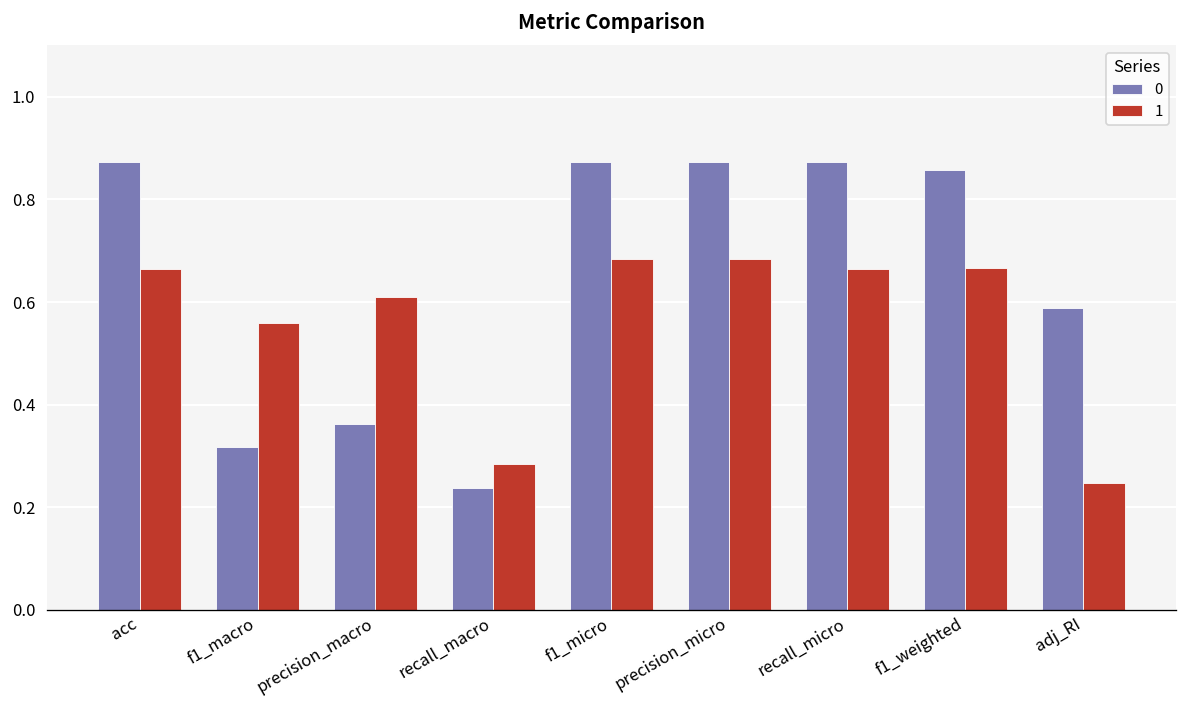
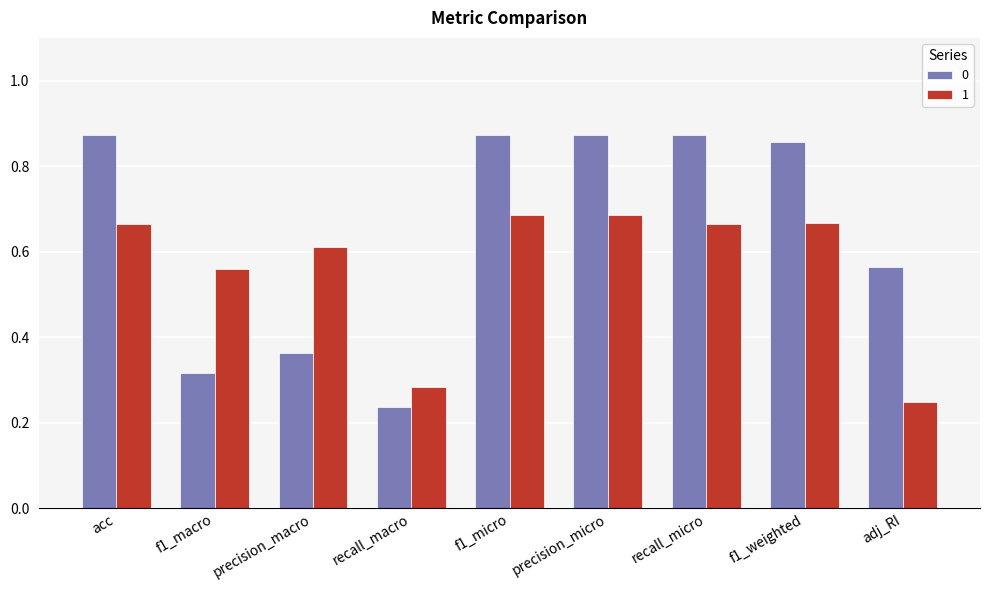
  {
    "0": {
      "acc": 0.87,
      "f1_macro": 0.32,
      "precision_macro": 0.36,
      "recall_macro": 0.24,
      "f1_micro": 0.87,
      "precision_micro": 0.87,
      "recall_micro": 0.87,
      "f1_weighted": 0.86,
-     "adj_RI": 0.59
+     "adj_RI": 0.56
    },
    "1": {
      "acc": 0.66,
      "f1_macro": 0.56,
      "precision_macro": 0.61,
      "recall_macro": 0.28,
      "f1_micro": 0.68,
      "precision_micro": 0.68,
      "recall_micro": 0.66,
      "f1_weighted": 0.67,
      "adj_RI": 0.25
    }
  }
